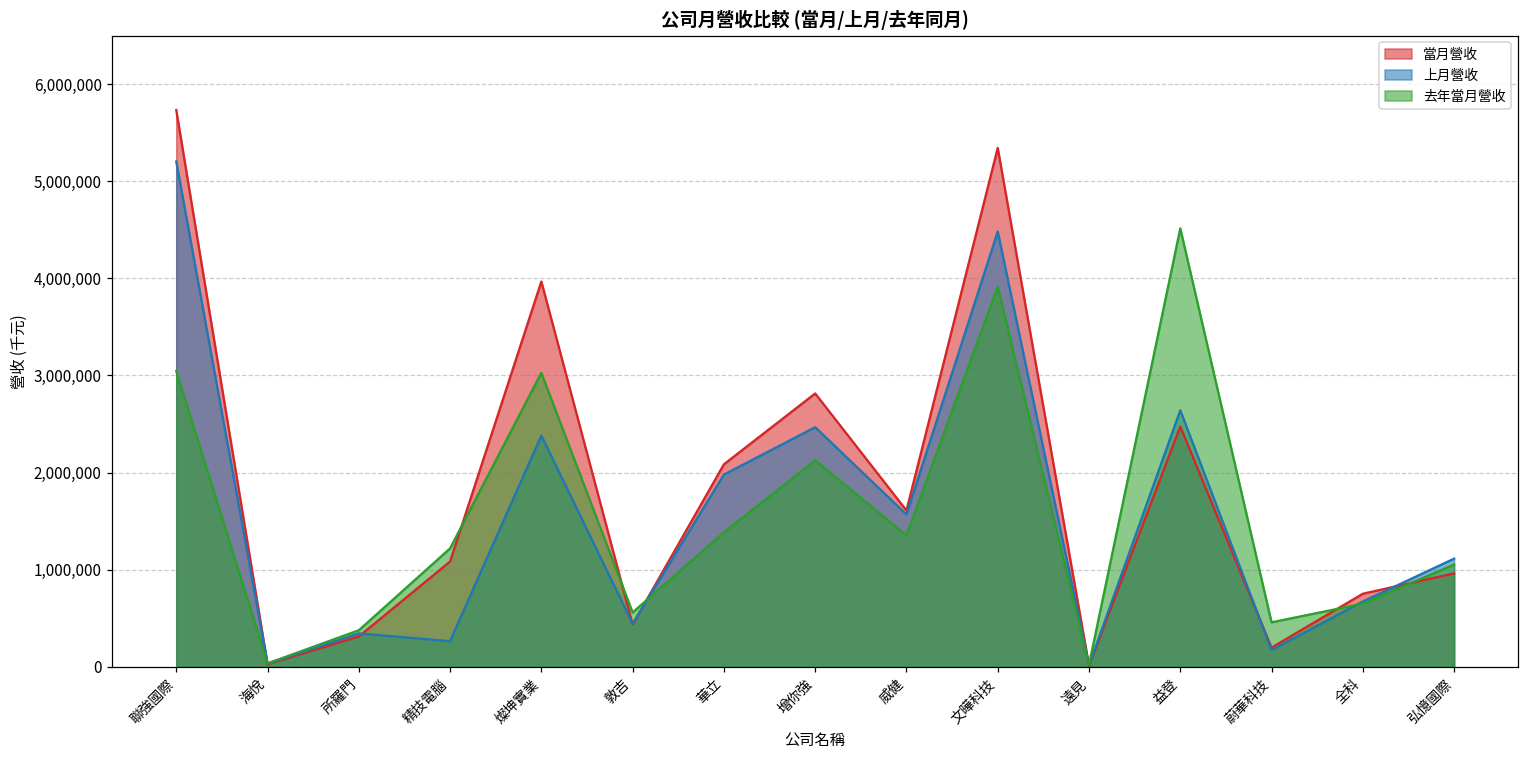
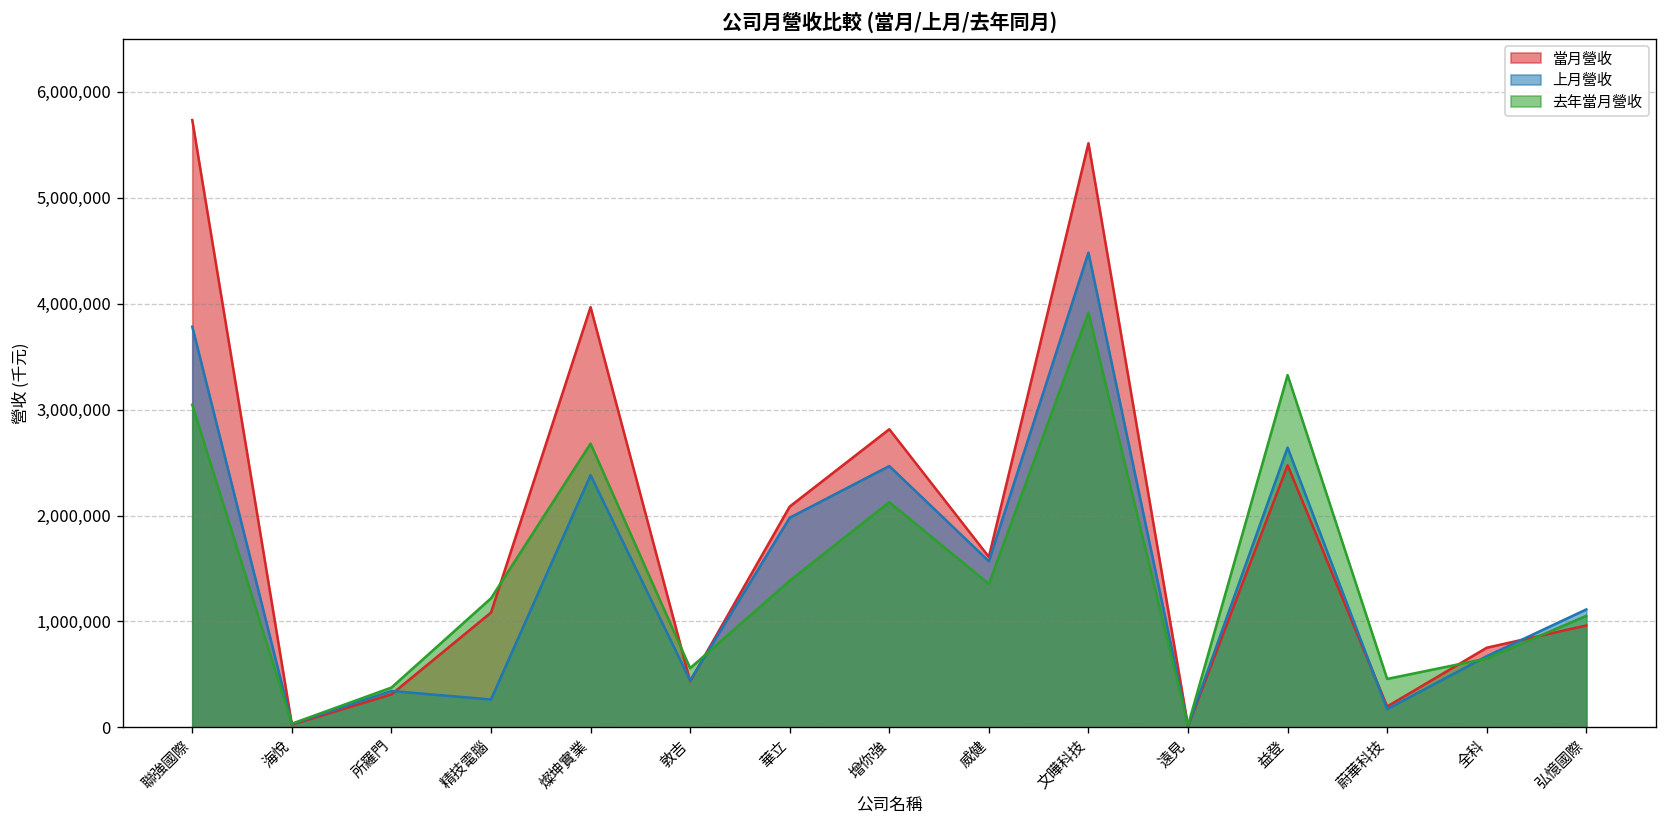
  {
    "當月營收": {
      "聯強國際": "5,700,000",
      "所羅門": "300,000",
      "精技電腦": "1,100,000",
      "燦坤實業": "4,000,000",
      "華立": "2,100,000",
      "增你強": "2,800,000",
      "威健": "1,600,000",
-     "文曄科技": "5,300,000",
+     "文曄科技": "5,500,000",
      "益登": "2,500,000",
      "全科": "800,000",
      "弘憶國際": "1,000,000"
    },
    "上月營收": {
-     "聯強國際": "5,200,000",
+     "聯強國際": "3,800,000",
      "所羅門": "300,000",
      "精技電腦": "300,000",
      "燦坤實業": "2,400,000",
      "華立": "2,000,000",
      "增你強": "2,500,000",
      "威健": "1,600,000",
      "文曄科技": "4,500,000",
      "益登": "2,600,000",
      "弘憶國際": "1,100,000"
    },
    "去年當月營收": {
      "聯強國際": "3,000,000",
      "所羅門": "400,000",
      "精技電腦": "1,200,000",
-     "燦坤實業": "3,000,000",
+     "燦坤實業": "2,700,000",
      "敦吉": "600,000",
      "華立": "1,400,000",
      "增你強": "2,100,000",
      "威健": "1,400,000",
      "文曄科技": "3,900,000",
-     "益登": "4,500,000",
+     "益登": "3,300,000",
      "蔚華科技": "500,000",
      "弘憶國際": "1,100,000"
    }
  }
